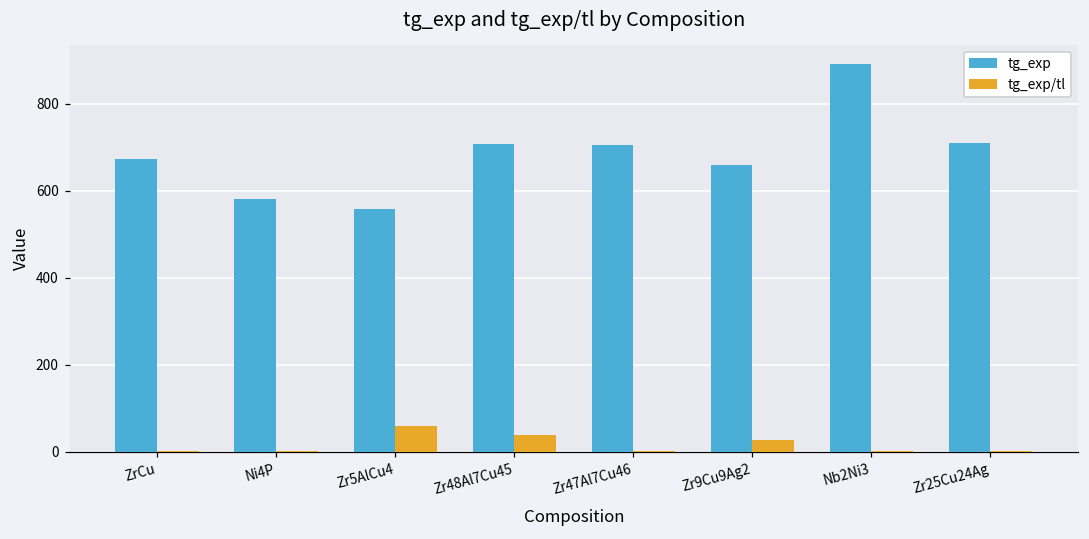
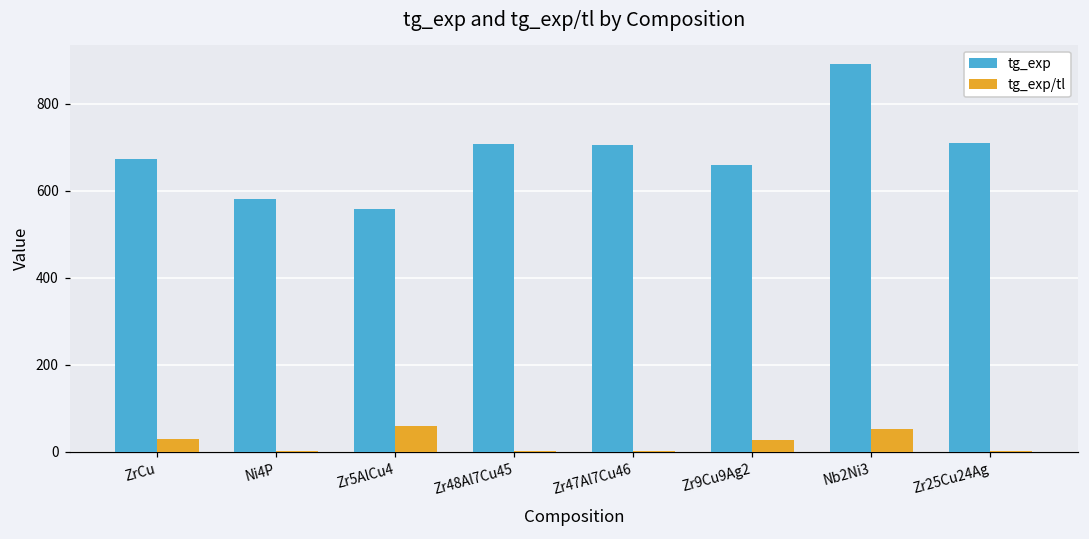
  {
    "tg_exp": {
      "ZrCu": 670,
      "Ni4P": 580,
      "Zr5AlCu4": 560,
      "Zr48Al7Cu45": 710,
      "Zr47Al7Cu46": 710,
      "Zr9Cu9Ag2": 660,
      "Nb2Ni3": 890,
      "Zr25Cu24Ag": 710
    },
    "tg_exp/tl": {
-     "ZrCu": 0,
+     "ZrCu": 30,
      "Zr5AlCu4": 60,
-     "Zr48Al7Cu45": 40,
+     "Zr48Al7Cu45": 0,
      "Zr9Cu9Ag2": 30,
-     "Nb2Ni3": 0
+     "Nb2Ni3": 50
    }
  }
